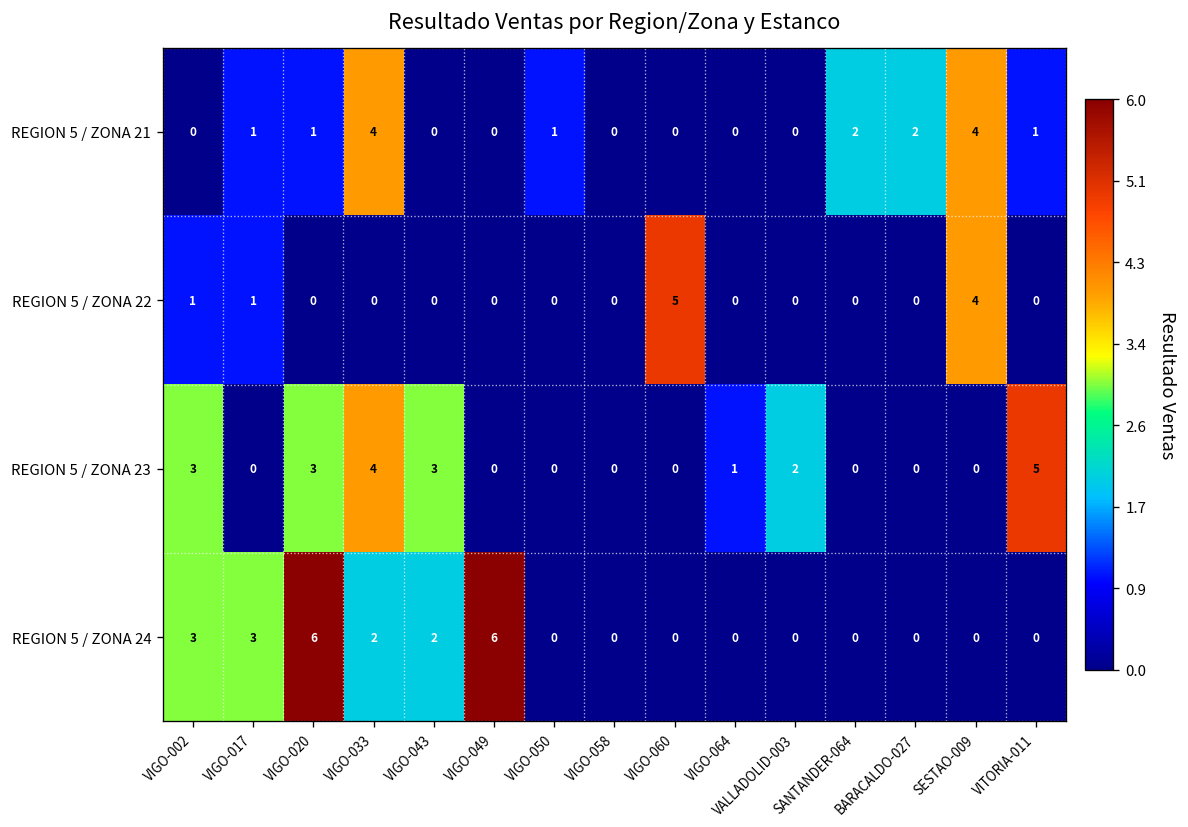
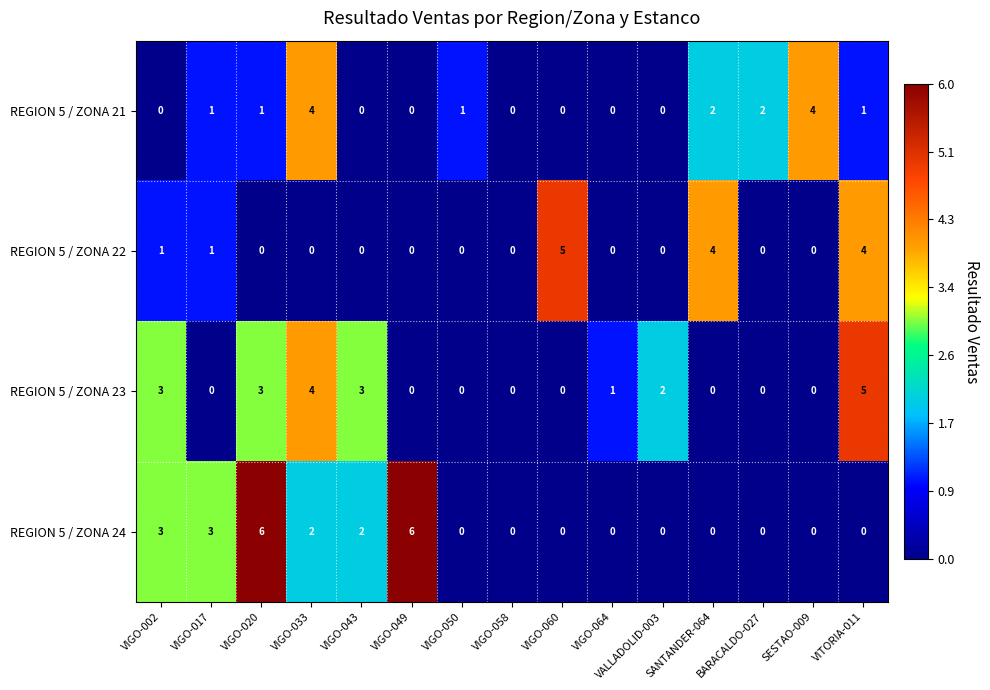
  {
    "REGION 5 / ZONA 21": {
      "VIGO-002": 0,
      "VIGO-017": 1,
      "VIGO-020": 1,
      "VIGO-033": 4,
      "VIGO-043": 0,
      "VIGO-049": 0,
      "VIGO-050": 1,
      "VIGO-058": 0,
      "VIGO-060": 0,
      "VIGO-064": 0,
      "VALLADOLID-003": 0,
      "SANTANDER-064": 2,
      "BARACALDO-027": 2,
      "SESTAO-009": 4,
      "VITORIA-011": 1
    },
    "REGION 5 / ZONA 22": {
      "VIGO-002": 1,
      "VIGO-017": 1,
      "VIGO-020": 0,
      "VIGO-033": 0,
      "VIGO-043": 0,
      "VIGO-049": 0,
      "VIGO-050": 0,
      "VIGO-058": 0,
      "VIGO-060": 5,
      "VIGO-064": 0,
      "VALLADOLID-003": 0,
-     "SANTANDER-064": 0,
+     "SANTANDER-064": 4,
      "BARACALDO-027": 0,
-     "SESTAO-009": 4,
-     "VITORIA-011": 0
+     "SESTAO-009": 0,
+     "VITORIA-011": 4
    },
    "REGION 5 / ZONA 23": {
      "VIGO-002": 3,
      "VIGO-017": 0,
      "VIGO-020": 3,
      "VIGO-033": 4,
      "VIGO-043": 3,
      "VIGO-049": 0,
      "VIGO-050": 0,
      "VIGO-058": 0,
      "VIGO-060": 0,
      "VIGO-064": 1,
      "VALLADOLID-003": 2,
      "SANTANDER-064": 0,
      "BARACALDO-027": 0,
      "SESTAO-009": 0,
      "VITORIA-011": 5
    },
    "REGION 5 / ZONA 24": {
      "VIGO-002": 3,
      "VIGO-017": 3,
      "VIGO-020": 6,
      "VIGO-033": 2,
      "VIGO-043": 2,
      "VIGO-049": 6,
      "VIGO-050": 0,
      "VIGO-058": 0,
      "VIGO-060": 0,
      "VIGO-064": 0,
      "VALLADOLID-003": 0,
      "SANTANDER-064": 0,
      "BARACALDO-027": 0,
      "SESTAO-009": 0,
      "VITORIA-011": 0
    }
  }
